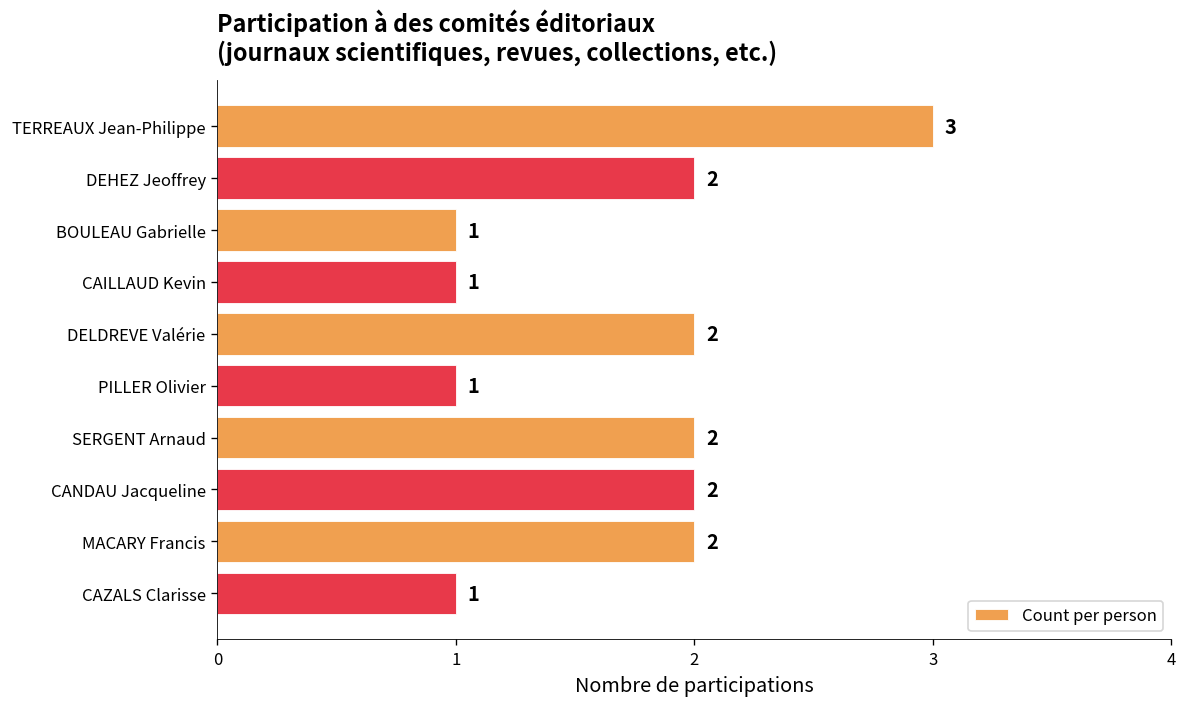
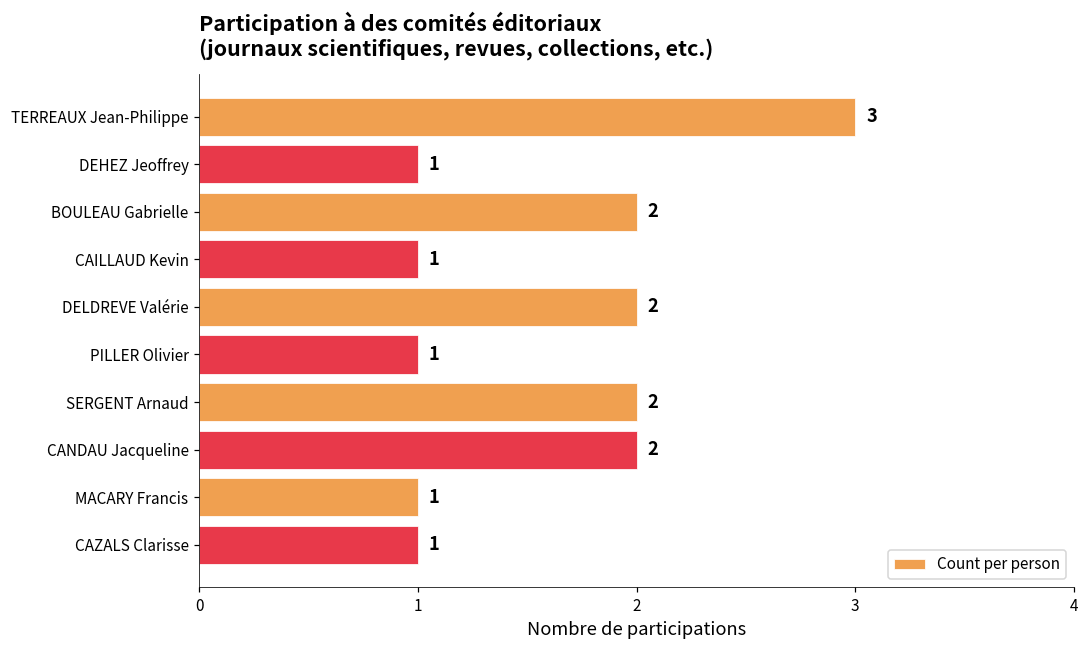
  {
    "TERREAUX Jean-Philippe": 3,
-   "DEHEZ Jeoffrey": 2,
-   "BOULEAU Gabrielle": 1,
+   "DEHEZ Jeoffrey": 1,
+   "BOULEAU Gabrielle": 2,
    "CAILLAUD Kevin": 1,
    "DELDREVE Valérie": 2,
    "PILLER Olivier": 1,
    "SERGENT Arnaud": 2,
    "CANDAU Jacqueline": 2,
-   "MACARY Francis": 2,
+   "MACARY Francis": 1,
    "CAZALS Clarisse": 1
  }
